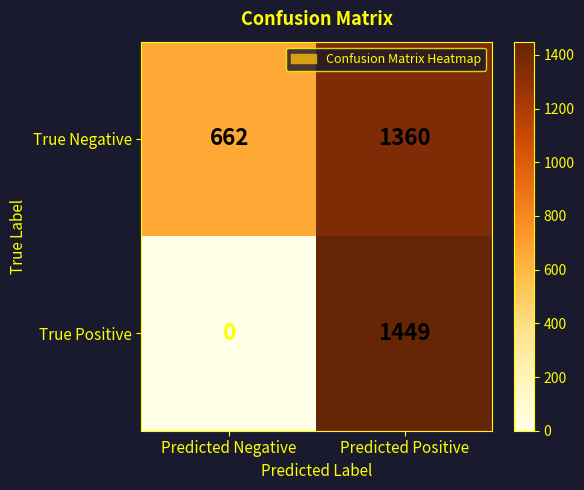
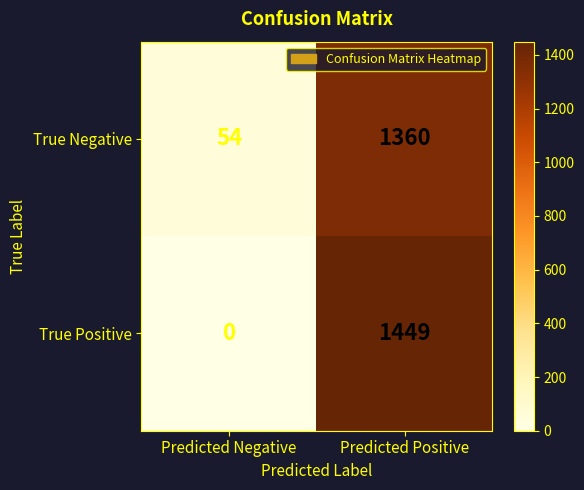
  {
    "True Negative": {
-     "Predicted Negative": 662,
+     "Predicted Negative": 54,
      "Predicted Positive": 1360
    },
    "True Positive": {
      "Predicted Negative": 0,
      "Predicted Positive": 1449
    }
  }
